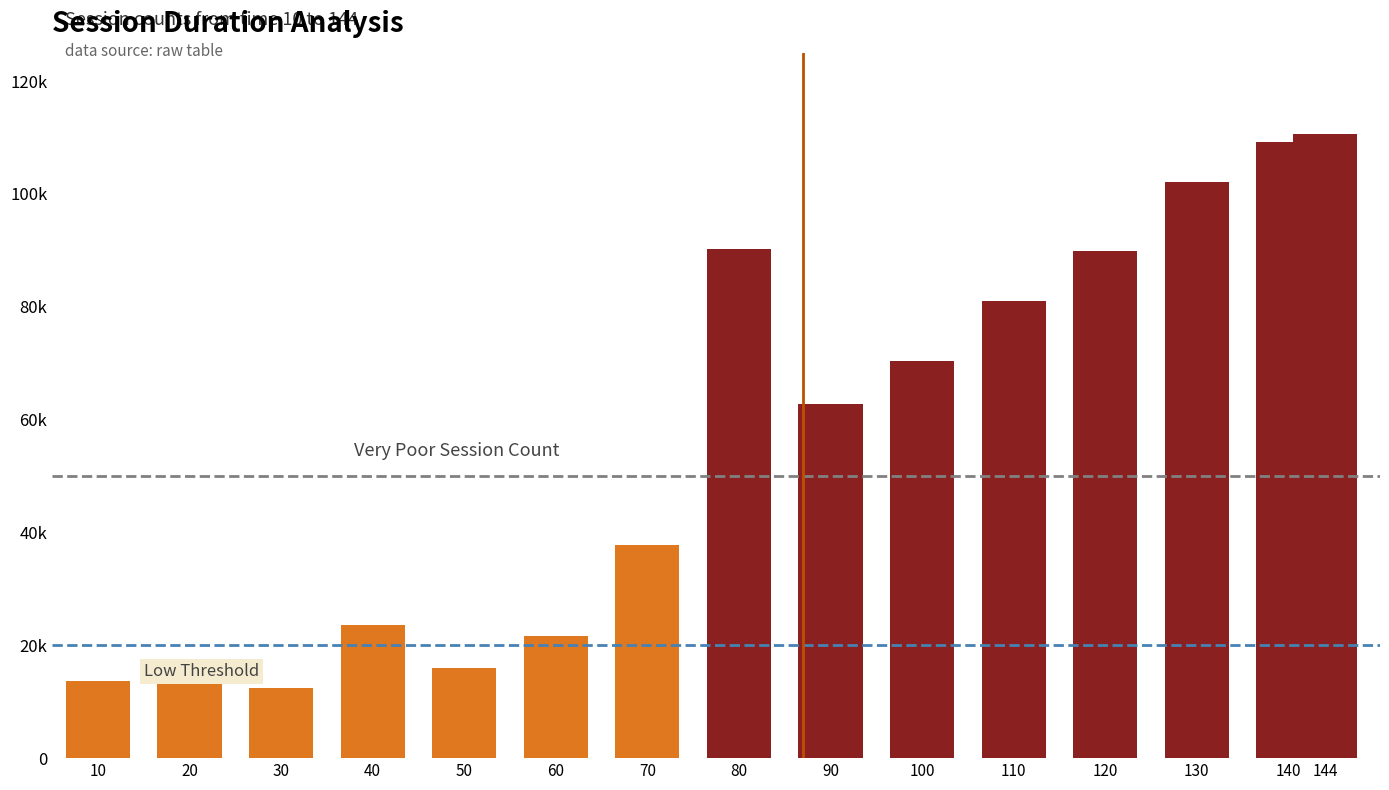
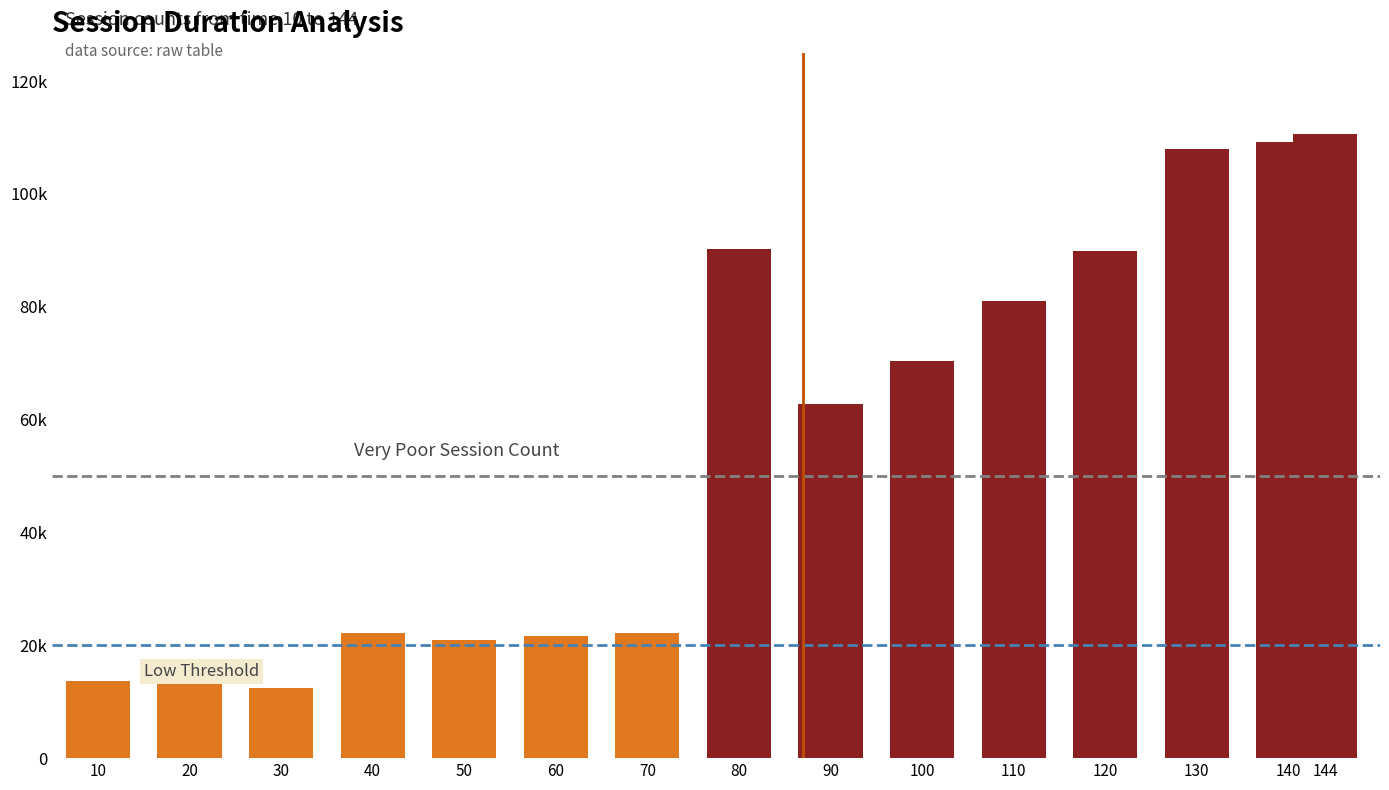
  {
    "10": 14000,
    "30": 12000,
-   "40": 24000,
-   "50": 16000,
+   "40": 22000,
+   "50": 21000,
    "60": 22000,
-   "70": 38000,
+   "70": 22000,
    "80": 90000,
    "90": 63000,
    "100": 70000,
    "110": 81000,
    "120": 90000,
-   "130": 102000,
+   "130": 108000,
    "140": 109000,
    "144": 111000
  }
